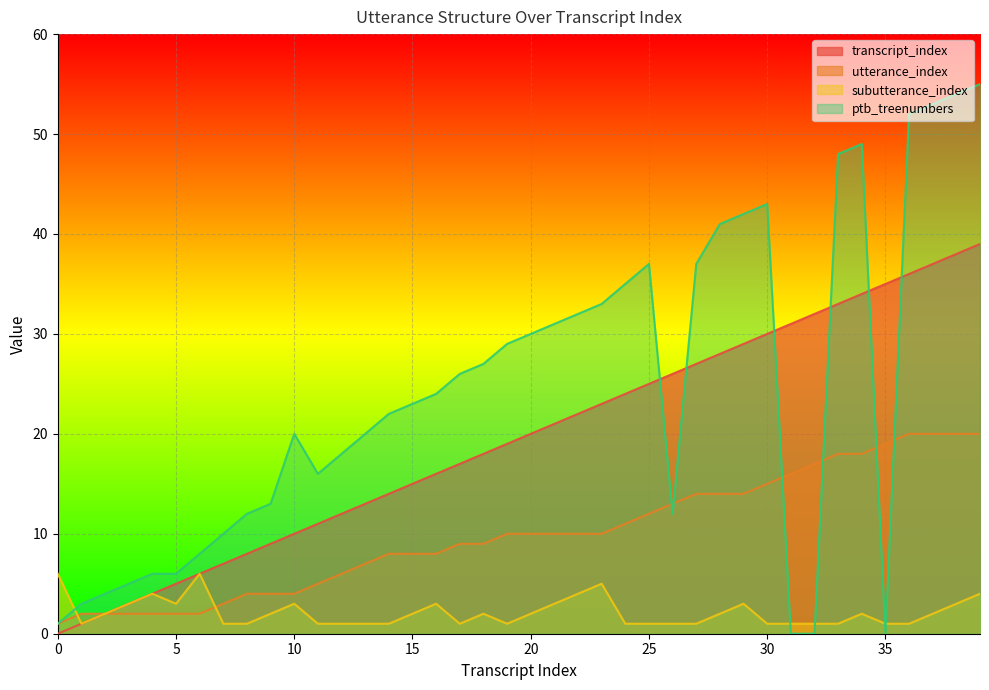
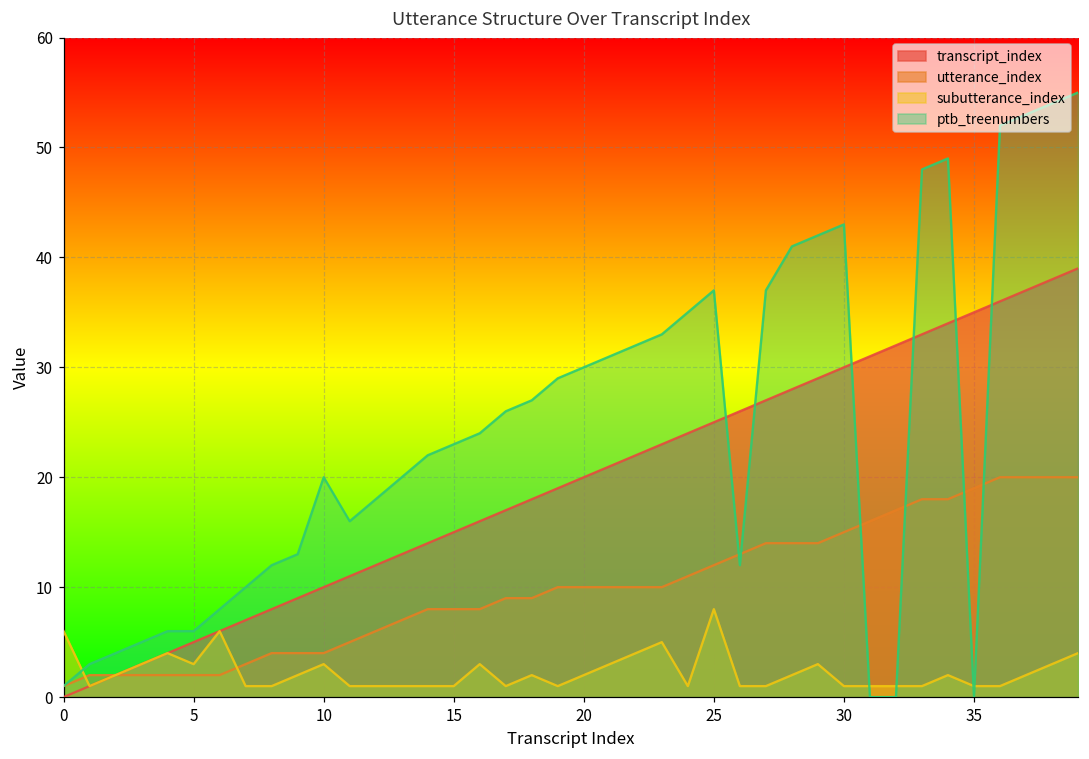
  {
    "subutterance_index": {
      "0": 6,
      "5": 3,
      "10": 3,
-     "15": 2,
+     "15": 1,
      "20": 2,
-     "25": 1,
+     "25": 8,
      "30": 1,
      "35": 1
    },
    "ptb_treenumbers": {
      "5": 6,
      "10": 20,
      "15": 23,
      "20": 30,
      "25": 37,
      "30": 43,
      "35": 0
    }
  }
